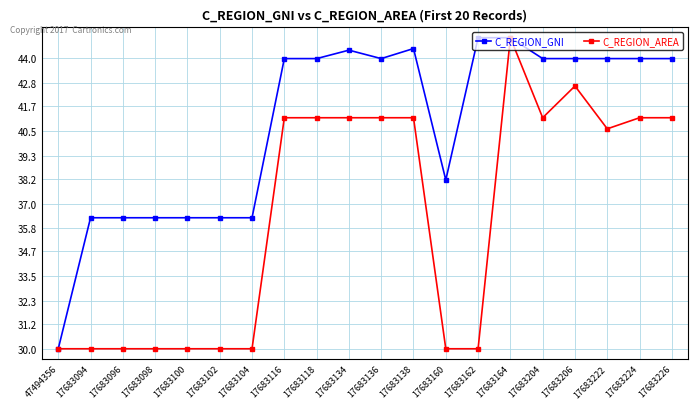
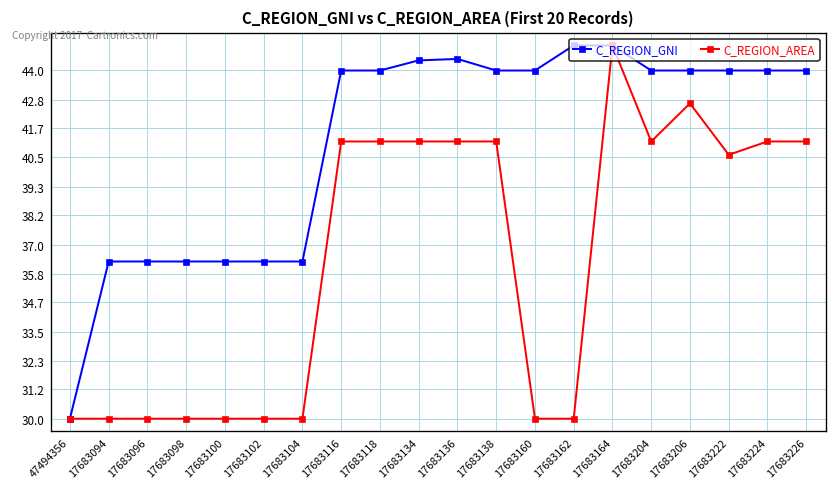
  {
    "C_REGION_GNI": {
      "17683094": 36.3,
      "17683096": 36.3,
      "17683098": 36.3,
      "17683100": 36.3,
      "17683102": 36.3,
      "17683104": 36.3,
      "17683116": 44.0,
      "17683118": 44.0,
      "17683134": 44.4,
-     "17683136": 44.0,
-     "17683138": 44.5,
-     "17683160": 38.1,
+     "17683136": 44.5,
+     "17683138": 44.0,
+     "17683160": 44.0,
      "17683204": 44.0,
      "17683206": 44.0,
      "17683222": 44.0,
      "17683224": 44.0,
      "17683226": 44.0
    },
    "C_REGION_AREA": {
      "17683094": 30.0,
      "17683096": 30.0,
      "17683098": 30.0,
      "17683100": 30.0,
      "17683102": 30.0,
      "17683104": 30.0,
      "17683116": 41.1,
      "17683118": 41.1,
      "17683134": 41.1,
      "17683136": 41.1,
      "17683138": 41.1,
      "17683160": 30.0,
      "17683162": 30.0,
      "17683204": 41.1,
      "17683206": 42.7,
      "17683222": 40.6,
      "17683224": 41.1,
      "17683226": 41.1
    }
  }
